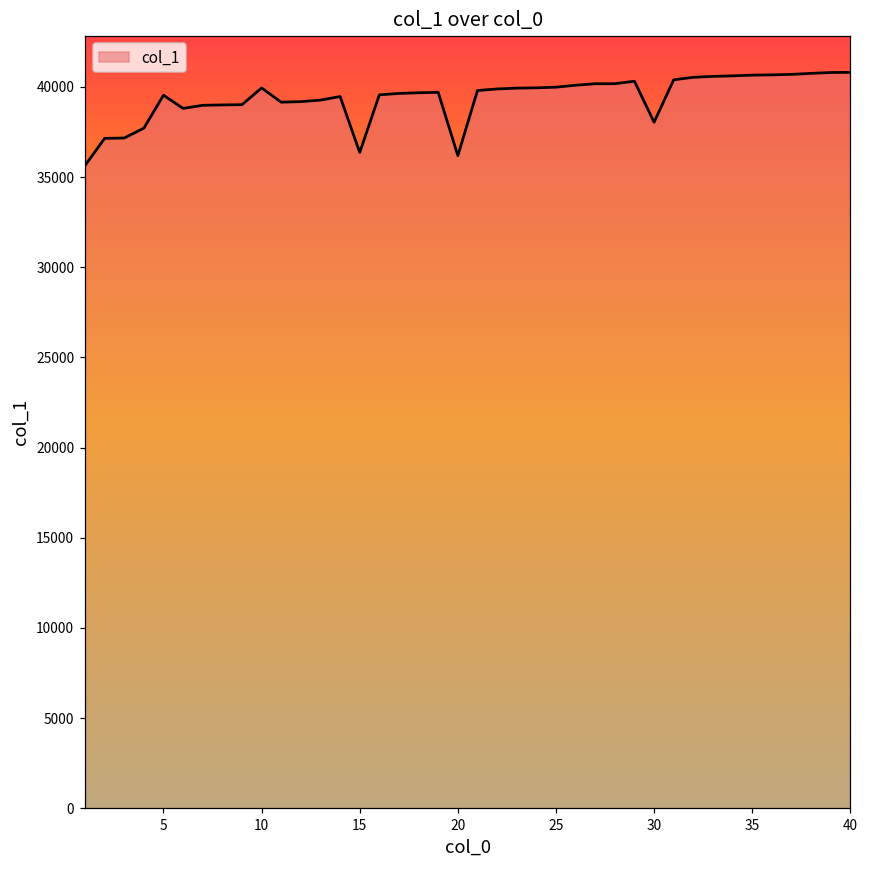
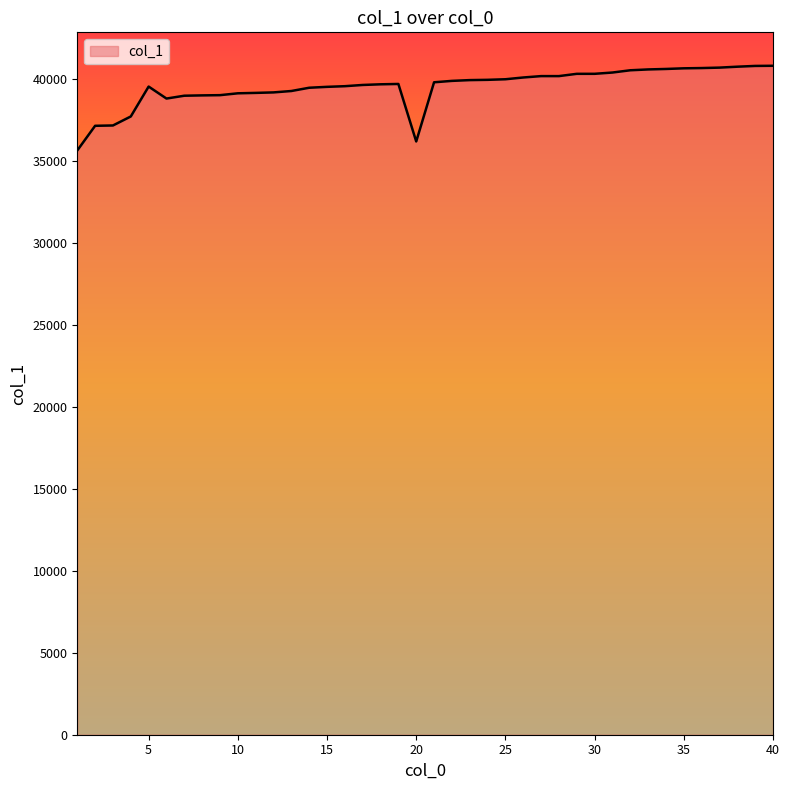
  {
    "5": 39500,
-   "10": 39900,
-   "15": 36400,
+   "10": 39100,
+   "15": 39500,
    "20": 36200,
    "25": 40000,
-   "30": 38000,
+   "30": 40300,
    "35": 40600,
    "40": 40800
  }
